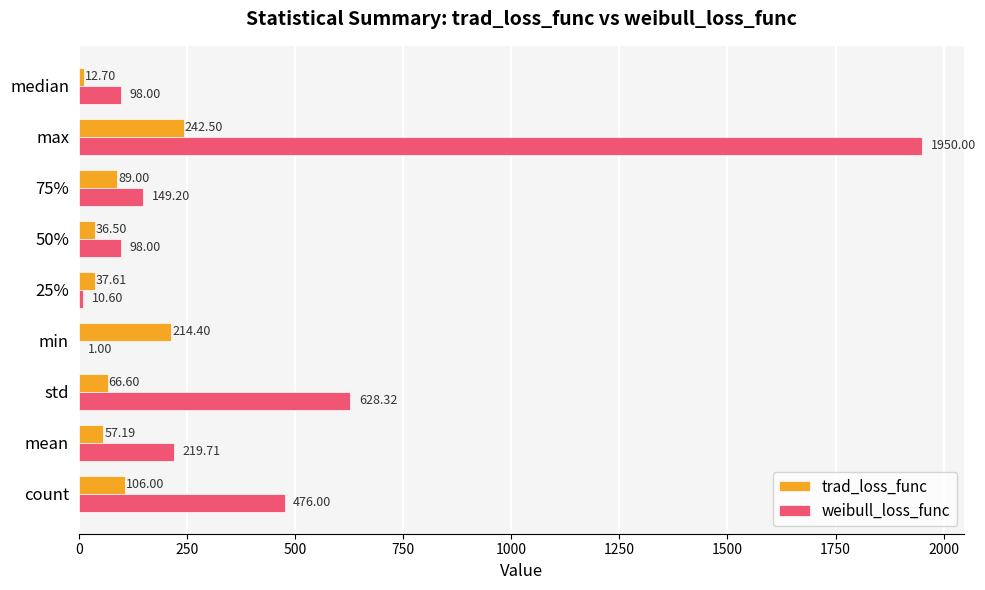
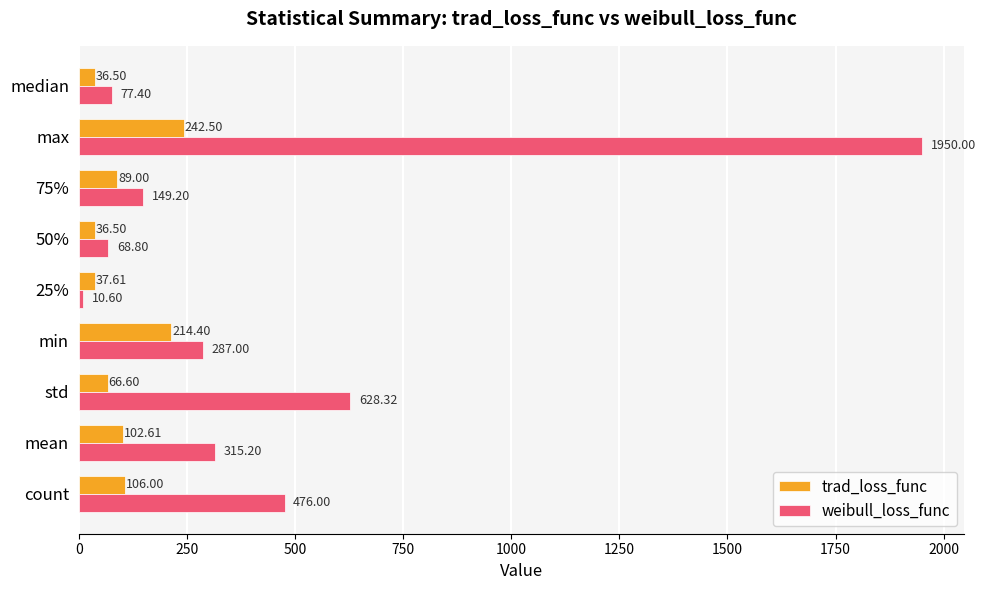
  {
    "trad_loss_func": {
-     "median": 12.70,
+     "median": 36.50,
      "max": 242.50,
      "75%": 89.00,
      "50%": 36.50,
      "25%": 37.61,
      "min": 214.40,
      "std": 66.60,
-     "mean": 57.19,
+     "mean": 102.61,
      "count": 106.00
    },
    "weibull_loss_func": {
-     "median": 98.00,
+     "median": 77.40,
      "max": 1950.00,
      "75%": 149.20,
-     "50%": 98.00,
+     "50%": 68.80,
      "25%": 10.60,
-     "min": 1.00,
+     "min": 287.00,
      "std": 628.32,
-     "mean": 219.71,
+     "mean": 315.20,
      "count": 476.00
    }
  }
